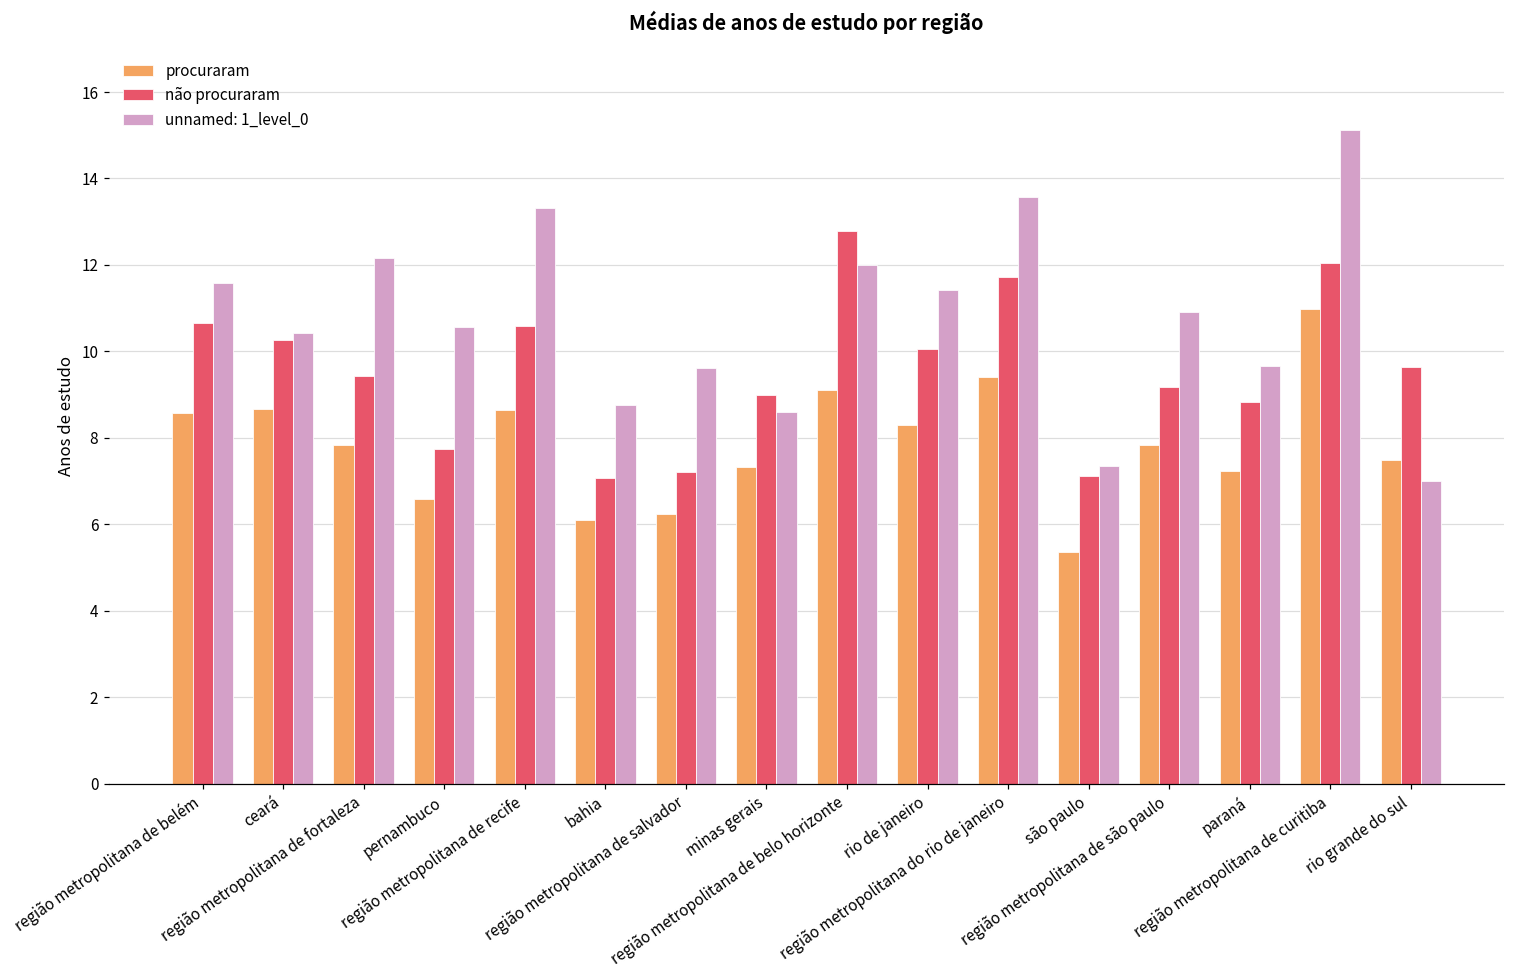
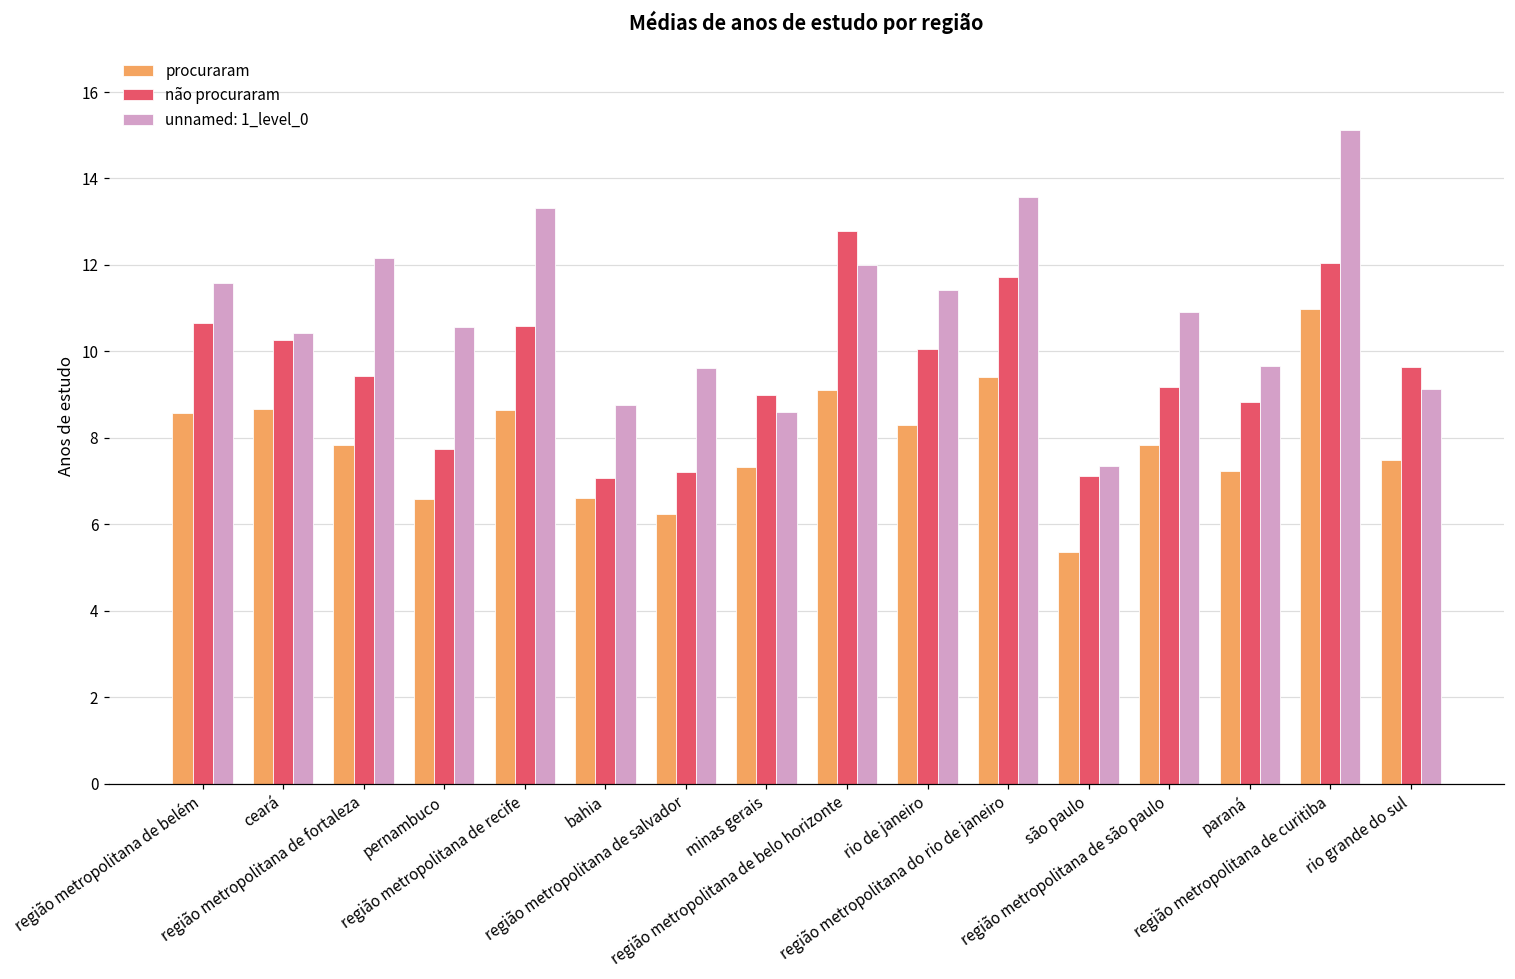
  {
    "procuraram": {
      "região metropolitana de belém": 8.6,
      "ceará": 8.7,
      "região metropolitana de fortaleza": 7.8,
      "pernambuco": 6.6,
      "região metropolitana de recife": 8.6,
-     "bahia": 6.1,
+     "bahia": 6.6,
      "região metropolitana de salvador": 6.2,
      "minas gerais": 7.3,
      "região metropolitana de belo horizonte": 9.1,
      "rio de janeiro": 8.3,
      "região metropolitana do rio de janeiro": 9.4,
      "são paulo": 5.4,
      "região metropolitana de são paulo": 7.8,
      "paraná": 7.2,
      "região metropolitana de curitiba": 11.0,
      "rio grande do sul": 7.5
    },
    "não procuraram": {
      "região metropolitana de belém": 10.7,
      "ceará": 10.3,
      "região metropolitana de fortaleza": 9.4,
      "pernambuco": 7.8,
      "região metropolitana de recife": 10.6,
      "bahia": 7.1,
      "região metropolitana de salvador": 7.2,
      "minas gerais": 9.0,
      "região metropolitana de belo horizonte": 12.8,
      "rio de janeiro": 10.1,
      "região metropolitana do rio de janeiro": 11.7,
      "são paulo": 7.1,
      "região metropolitana de são paulo": 9.2,
      "paraná": 8.8,
      "região metropolitana de curitiba": 12.1,
      "rio grande do sul": 9.6
    },
    "unnamed: 1_level_0": {
      "região metropolitana de belém": 11.6,
      "ceará": 10.4,
      "região metropolitana de fortaleza": 12.2,
      "pernambuco": 10.6,
      "região metropolitana de recife": 13.3,
      "bahia": 8.8,
      "região metropolitana de salvador": 9.6,
      "minas gerais": 8.6,
      "região metropolitana de belo horizonte": 12.0,
      "rio de janeiro": 11.4,
      "região metropolitana do rio de janeiro": 13.6,
      "são paulo": 7.3,
      "região metropolitana de são paulo": 10.9,
      "paraná": 9.7,
      "região metropolitana de curitiba": 15.1,
-     "rio grande do sul": 7.0
+     "rio grande do sul": 9.1
    }
  }
